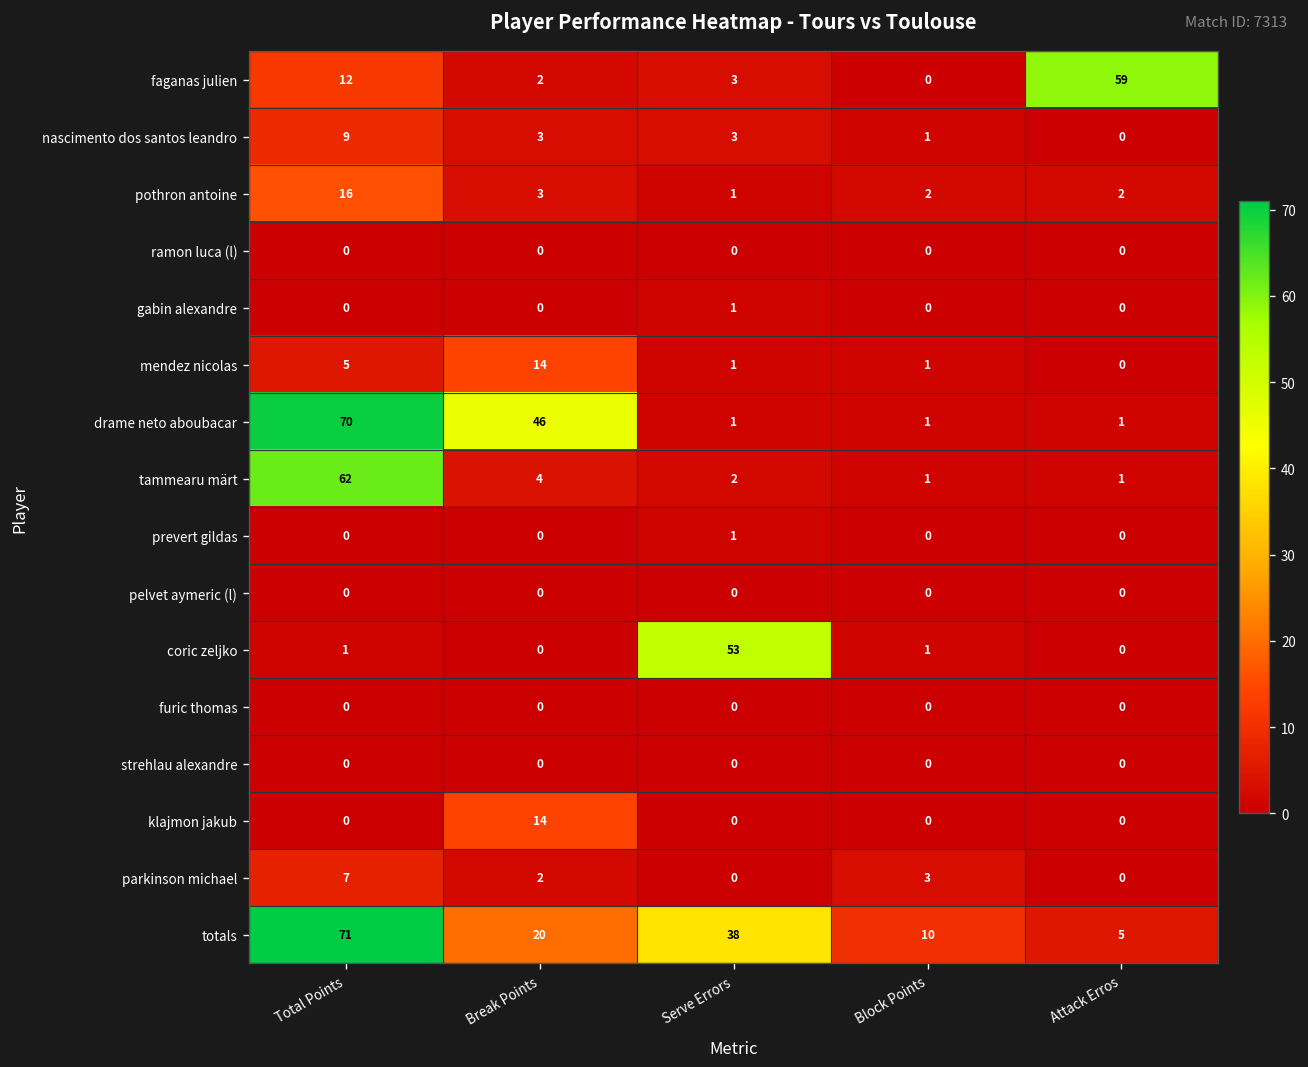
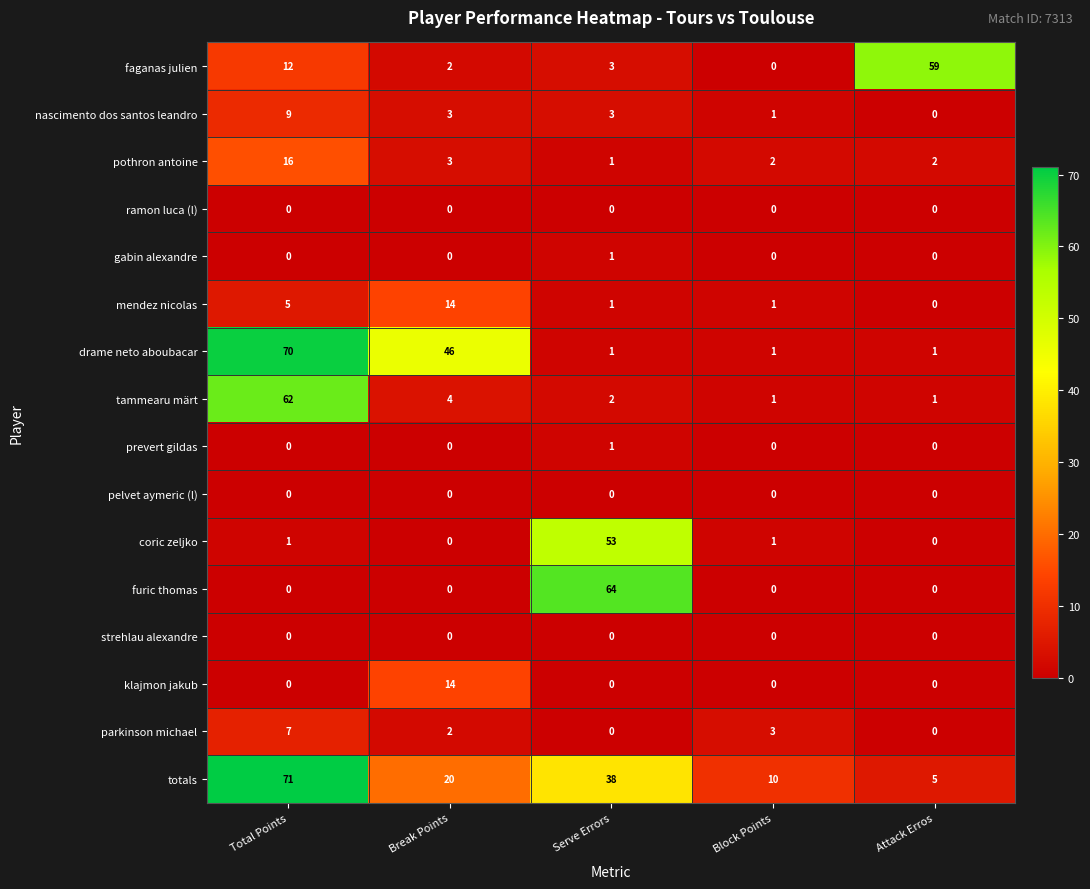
  {
    "faganas julien": {
      "Total Points": 12,
      "Break Points": 2,
      "Serve Errors": 3,
      "Block Points": 0,
      "Attack Erros": 59
    },
    "nascimento dos santos leandro": {
      "Total Points": 9,
      "Break Points": 3,
      "Serve Errors": 3,
      "Block Points": 1,
      "Attack Erros": 0
    },
    "pothron antoine": {
      "Total Points": 16,
      "Break Points": 3,
      "Serve Errors": 1,
      "Block Points": 2,
      "Attack Erros": 2
    },
    "ramon luca (l)": {
      "Total Points": 0,
      "Break Points": 0,
      "Serve Errors": 0,
      "Block Points": 0,
      "Attack Erros": 0
    },
    "gabin alexandre": {
      "Total Points": 0,
      "Break Points": 0,
      "Serve Errors": 1,
      "Block Points": 0,
      "Attack Erros": 0
    },
    "mendez nicolas": {
      "Total Points": 5,
      "Break Points": 14,
      "Serve Errors": 1,
      "Block Points": 1,
      "Attack Erros": 0
    },
    "drame neto aboubacar": {
      "Total Points": 70,
      "Break Points": 46,
      "Serve Errors": 1,
      "Block Points": 1,
      "Attack Erros": 1
    },
    "tammearu märt": {
      "Total Points": 62,
      "Break Points": 4,
      "Serve Errors": 2,
      "Block Points": 1,
      "Attack Erros": 1
    },
    "prevert gildas": {
      "Total Points": 0,
      "Break Points": 0,
      "Serve Errors": 1,
      "Block Points": 0,
      "Attack Erros": 0
    },
    "pelvet aymeric (l)": {
      "Total Points": 0,
      "Break Points": 0,
      "Serve Errors": 0,
      "Block Points": 0,
      "Attack Erros": 0
    },
    "coric zeljko": {
      "Total Points": 1,
      "Break Points": 0,
      "Serve Errors": 53,
      "Block Points": 1,
      "Attack Erros": 0
    },
    "furic thomas": {
      "Total Points": 0,
      "Break Points": 0,
-     "Serve Errors": 0,
+     "Serve Errors": 64,
      "Block Points": 0,
      "Attack Erros": 0
    },
    "strehlau alexandre": {
      "Total Points": 0,
      "Break Points": 0,
      "Serve Errors": 0,
      "Block Points": 0,
      "Attack Erros": 0
    },
    "klajmon jakub": {
      "Total Points": 0,
      "Break Points": 14,
      "Serve Errors": 0,
      "Block Points": 0,
      "Attack Erros": 0
    },
    "parkinson michael": {
      "Total Points": 7,
      "Break Points": 2,
      "Serve Errors": 0,
      "Block Points": 3,
      "Attack Erros": 0
    },
    "totals": {
      "Total Points": 71,
      "Break Points": 20,
      "Serve Errors": 38,
      "Block Points": 10,
      "Attack Erros": 5
    }
  }
